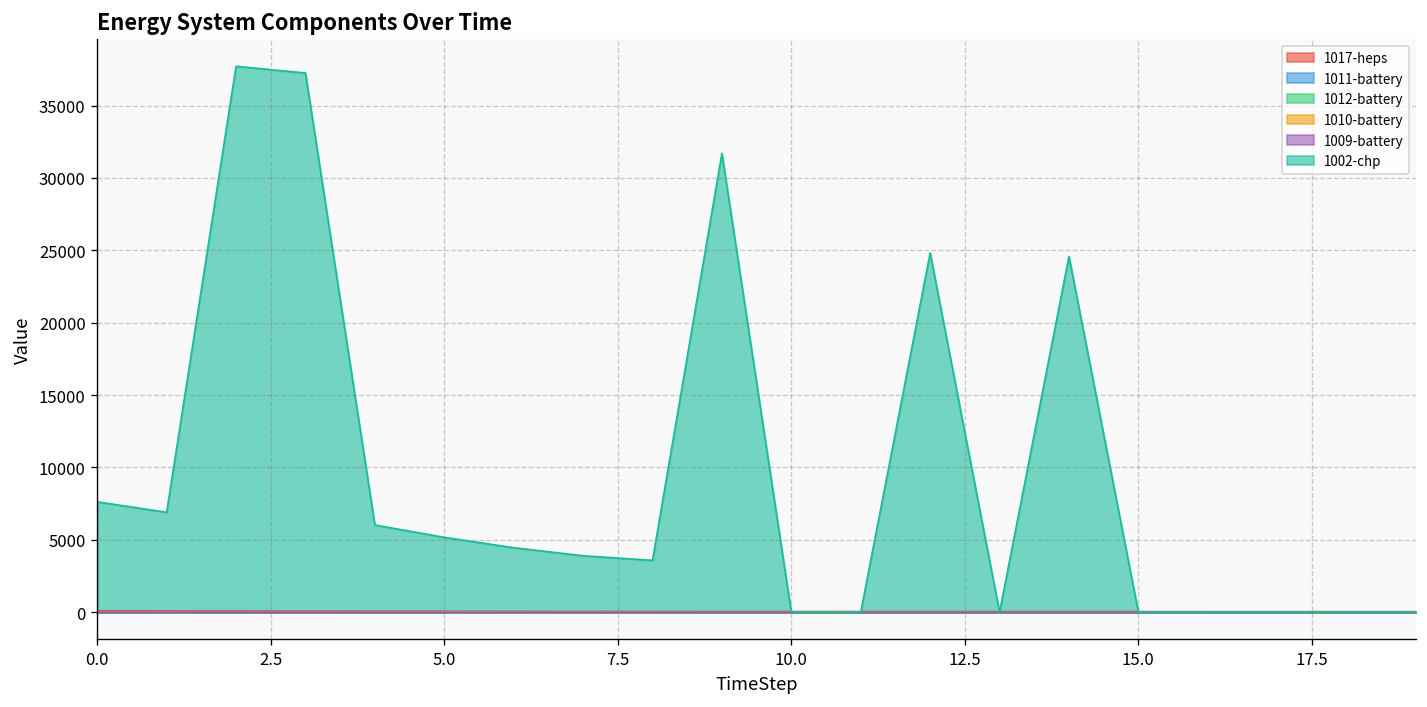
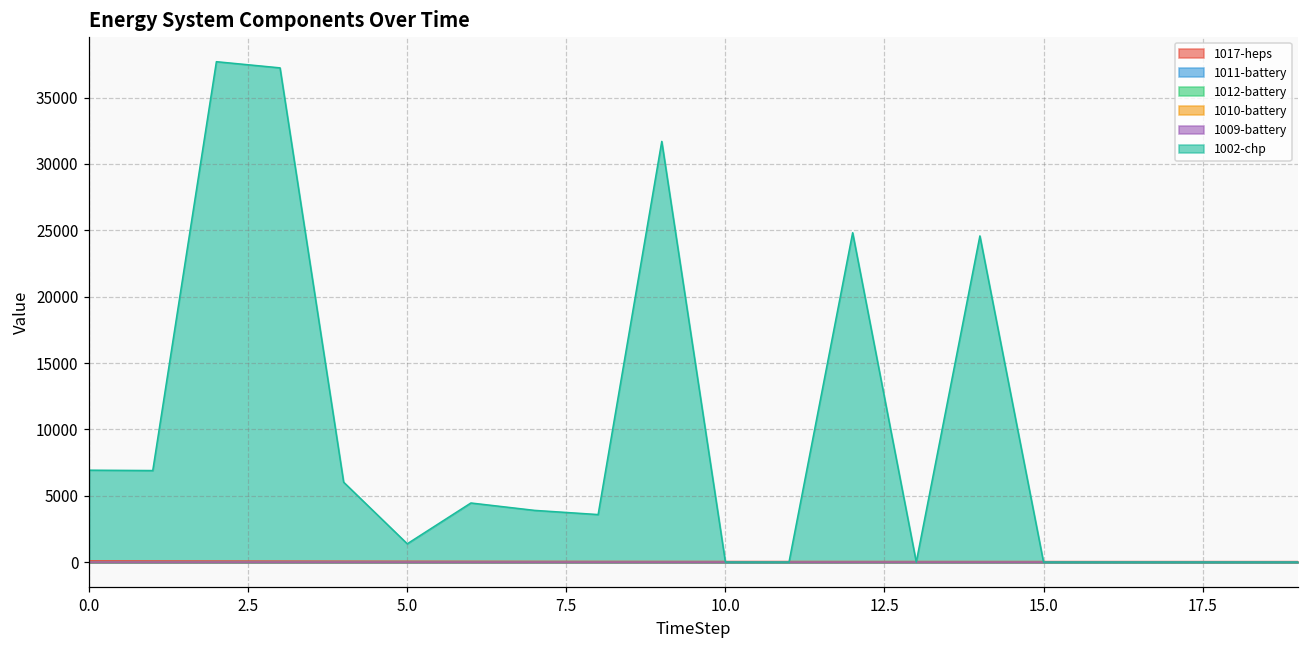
  {
    "1002-chp": {
-     "0.0": 7600,
-     "5.0": 5200
+     "0.0": 6900,
+     "5.0": 1400
    }
  }
